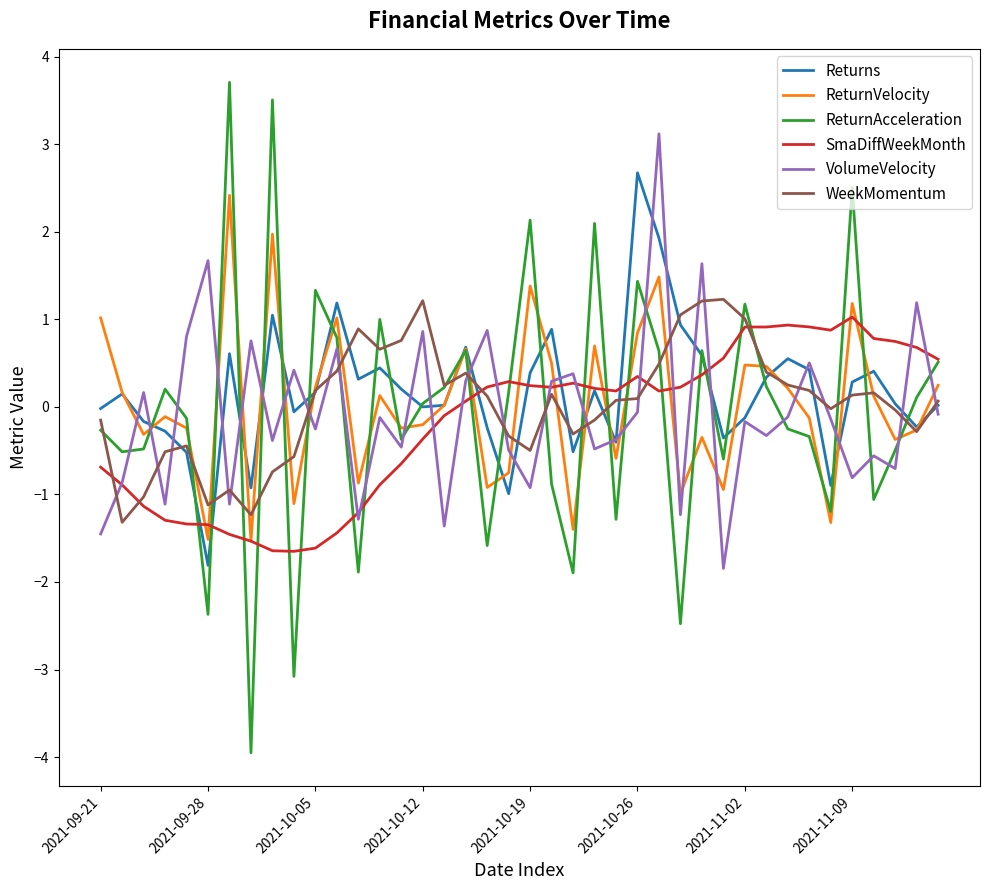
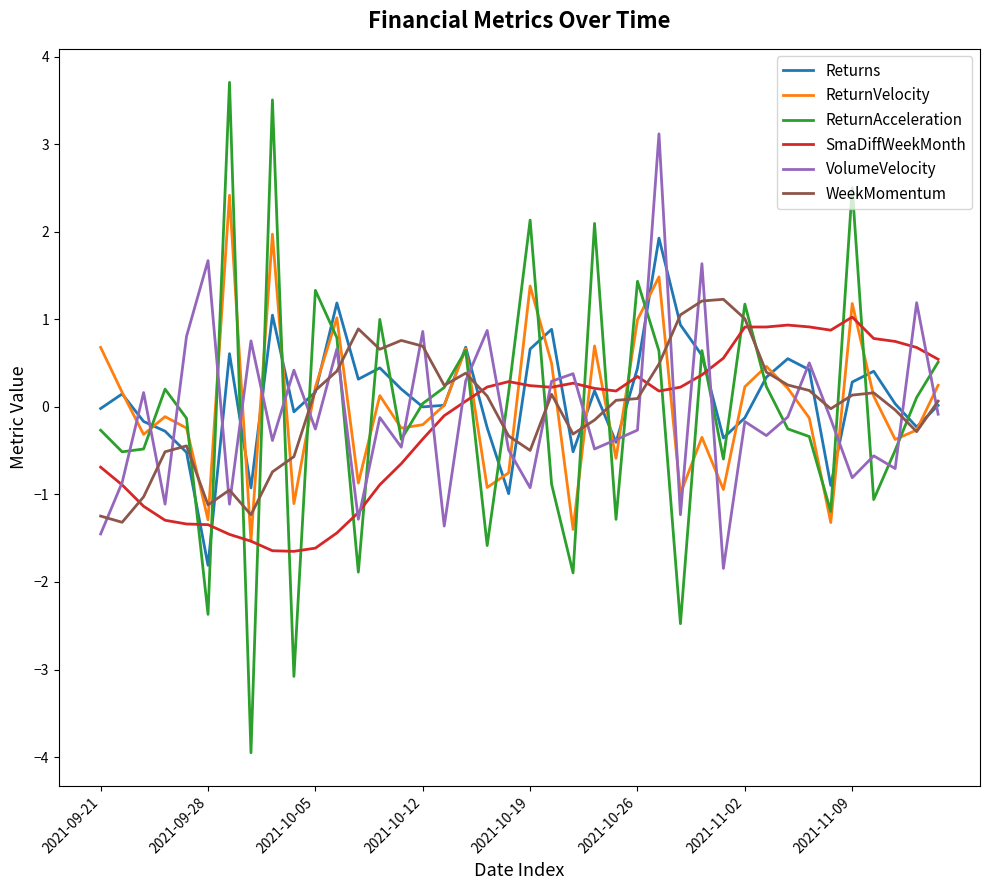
  {
    "Returns": {
      "2021-09-21": 0.0,
      "2021-09-28": -1.8,
      "2021-10-12": 0.0,
-     "2021-10-19": 0.4,
-     "2021-10-26": 2.7,
+     "2021-10-19": 0.7,
+     "2021-10-26": 0.4,
      "2021-11-02": -0.1,
      "2021-11-09": 0.3
    },
    "ReturnVelocity": {
-     "2021-09-21": 1.0,
-     "2021-09-28": -1.5,
+     "2021-09-21": 0.7,
+     "2021-09-28": -1.3,
      "2021-10-05": 0.2,
      "2021-10-12": -0.2,
      "2021-10-19": 1.4,
-     "2021-10-26": 0.8,
-     "2021-11-02": 0.5,
+     "2021-10-26": 1.0,
+     "2021-11-02": 0.2,
      "2021-11-09": 1.2
    },
    "ReturnAcceleration": {
      "2021-09-21": -0.3,
      "2021-09-28": -2.4,
      "2021-10-05": 1.3,
      "2021-10-12": 0.0,
      "2021-10-19": 2.1,
      "2021-10-26": 1.4,
      "2021-11-02": 1.2
    },
    "SmaDiffWeekMonth": {
      "2021-09-21": -0.7,
      "2021-09-28": -1.3,
      "2021-10-05": -1.6,
      "2021-10-12": -0.4,
      "2021-10-19": 0.2,
      "2021-10-26": 0.3,
      "2021-11-02": 0.9,
      "2021-11-09": 1.0
    },
    "VolumeVelocity": {
      "2021-09-21": -1.5,
      "2021-09-28": 1.7,
      "2021-10-05": -0.3,
      "2021-10-12": 0.9,
      "2021-10-19": -0.9,
-     "2021-10-26": -0.1,
+     "2021-10-26": -0.3,
      "2021-11-02": -0.2,
      "2021-11-09": -0.8
    },
    "WeekMomentum": {
-     "2021-09-21": -0.2,
+     "2021-09-21": -1.2,
      "2021-09-28": -1.1,
-     "2021-10-12": 1.2,
+     "2021-10-12": 0.7,
      "2021-10-19": -0.5,
      "2021-10-26": 0.1,
      "2021-11-02": 1.0,
      "2021-11-09": 0.1
    }
  }
